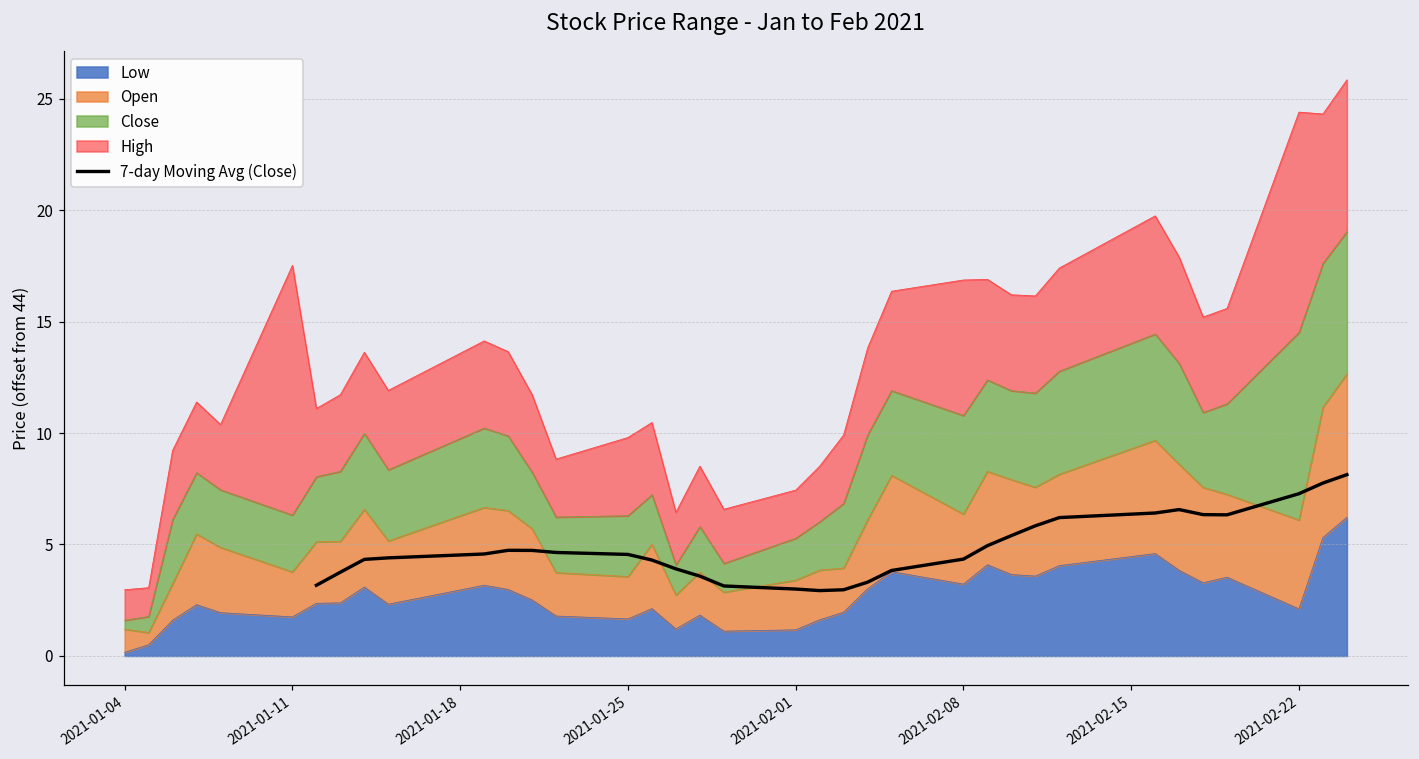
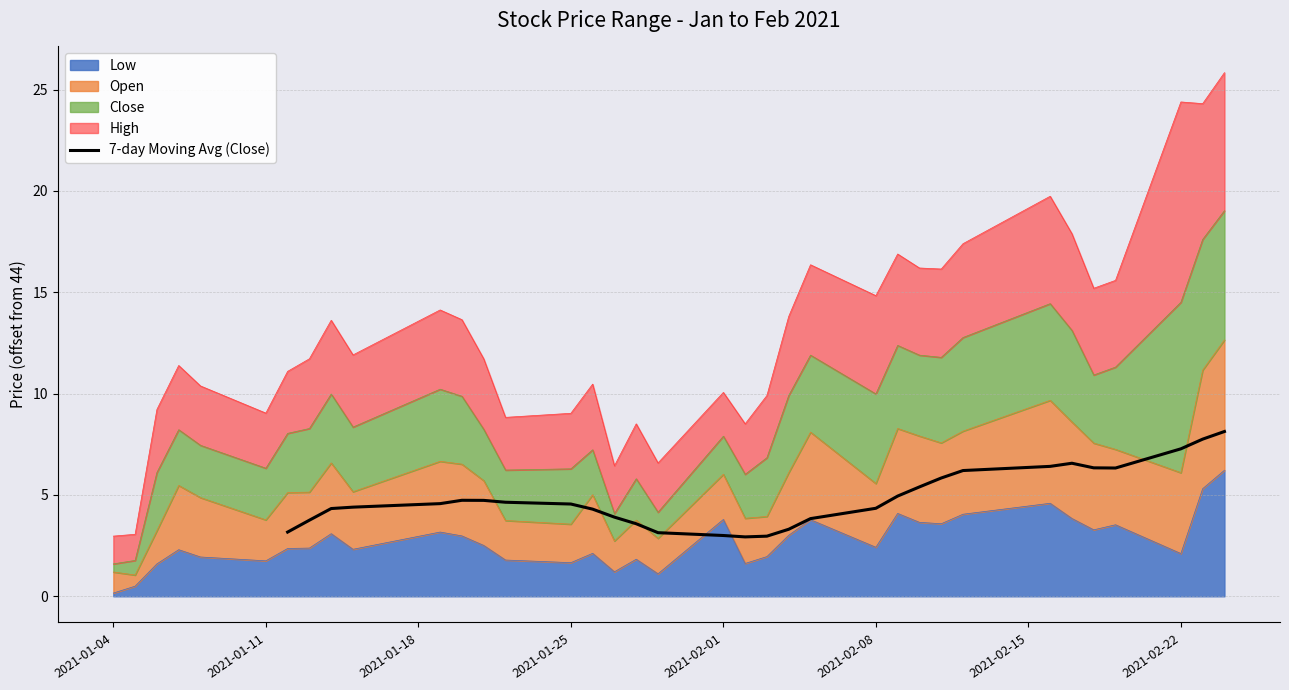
  {
    "Low": {
      "2021-01-04": 0.2,
      "2021-01-11": 1.8,
      "2021-01-25": 1.7,
-     "2021-02-01": 1.2,
-     "2021-02-08": 3.2,
+     "2021-02-01": 3.8,
+     "2021-02-08": 2.4,
      "2021-02-22": 2.1
    },
    "Open": {
      "2021-01-04": 1.0,
      "2021-01-11": 2.0,
      "2021-01-25": 1.9,
      "2021-02-01": 2.2,
      "2021-02-08": 3.1,
      "2021-02-22": 4.0
    },
    "Close": {
      "2021-01-04": 0.4,
      "2021-01-11": 2.5,
      "2021-01-25": 2.7,
      "2021-02-01": 1.9,
      "2021-02-08": 4.4,
      "2021-02-22": 8.4
    },
    "High": {
      "2021-01-04": 1.4,
-     "2021-01-11": 11.2,
-     "2021-01-25": 3.5,
+     "2021-01-11": 2.7,
+     "2021-01-25": 2.7,
      "2021-02-01": 2.2,
-     "2021-02-08": 6.1,
+     "2021-02-08": 4.8,
      "2021-02-22": 9.9
    },
    "7-day Moving Avg (Close)": {
      "2021-01-25": 4.6,
      "2021-02-01": 3.0,
      "2021-02-08": 4.3,
      "2021-02-22": 7.3
    }
  }
